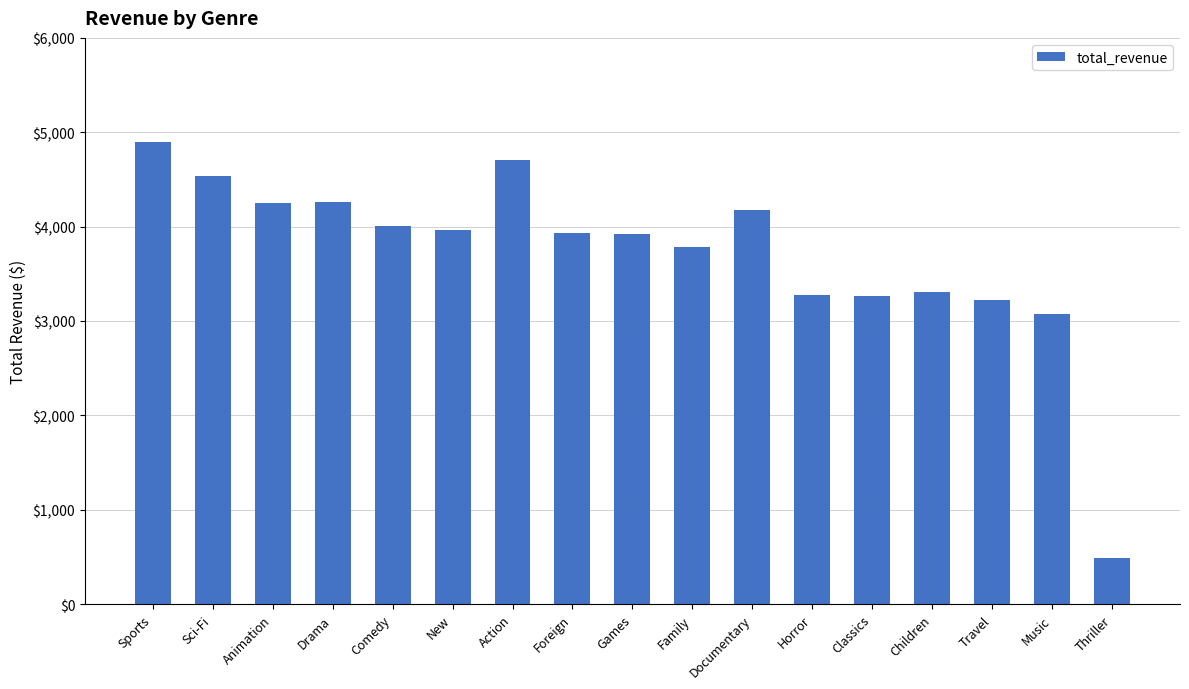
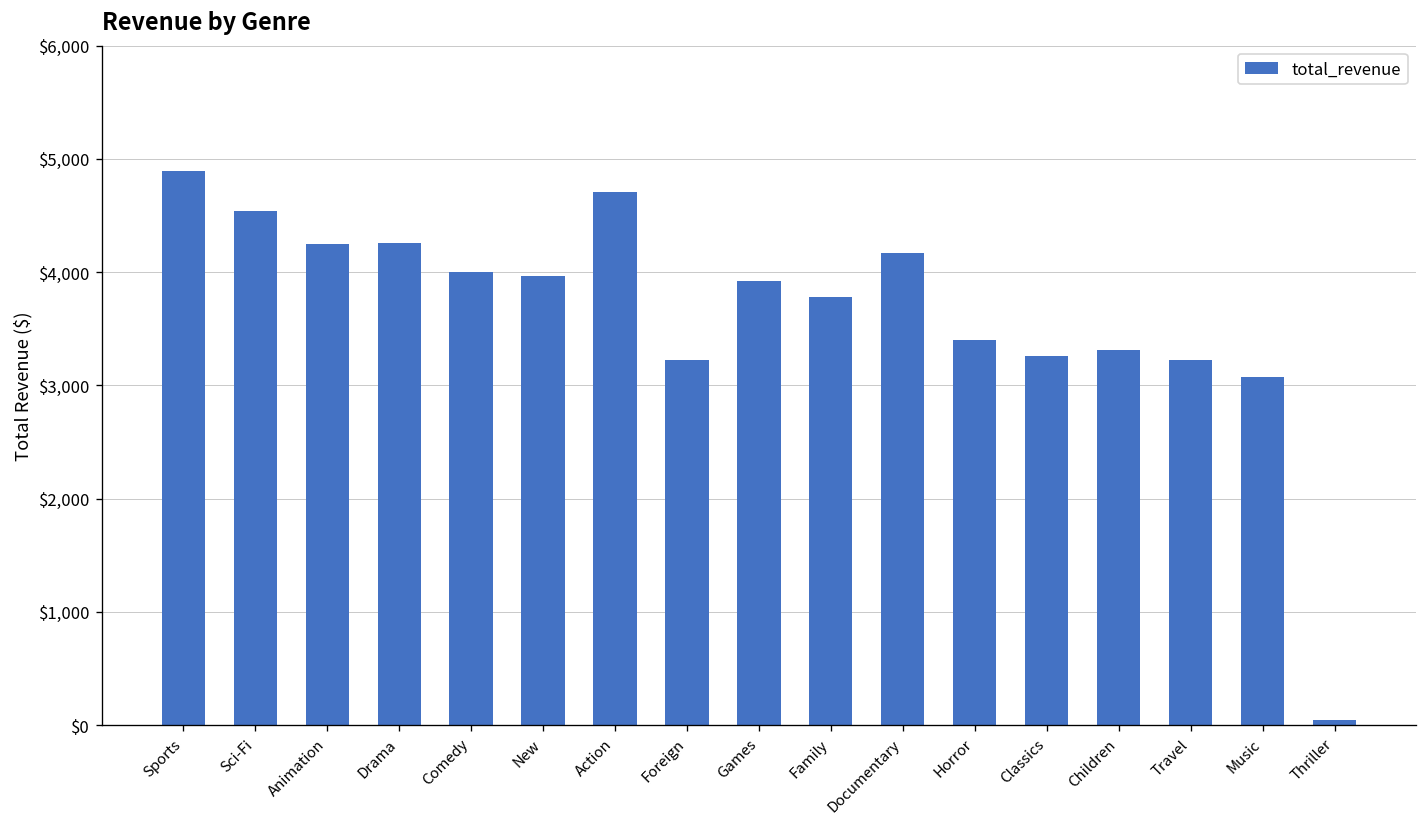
  {
    "Sports": "$4,900",
    "Sci-Fi": "$4,500",
    "Animation": "$4,200",
    "Drama": "$4,300",
    "Comedy": "$4,000",
    "New": "$4,000",
    "Action": "$4,700",
-   "Foreign": "$3,900",
+   "Foreign": "$3,200",
    "Games": "$3,900",
    "Family": "$3,800",
    "Documentary": "$4,200",
-   "Horror": "$3,300",
+   "Horror": "$3,400",
    "Classics": "$3,300",
    "Children": "$3,300",
    "Travel": "$3,200",
    "Music": "$3,100",
-   "Thriller": "$500"
+   "Thriller": "$0"
  }
